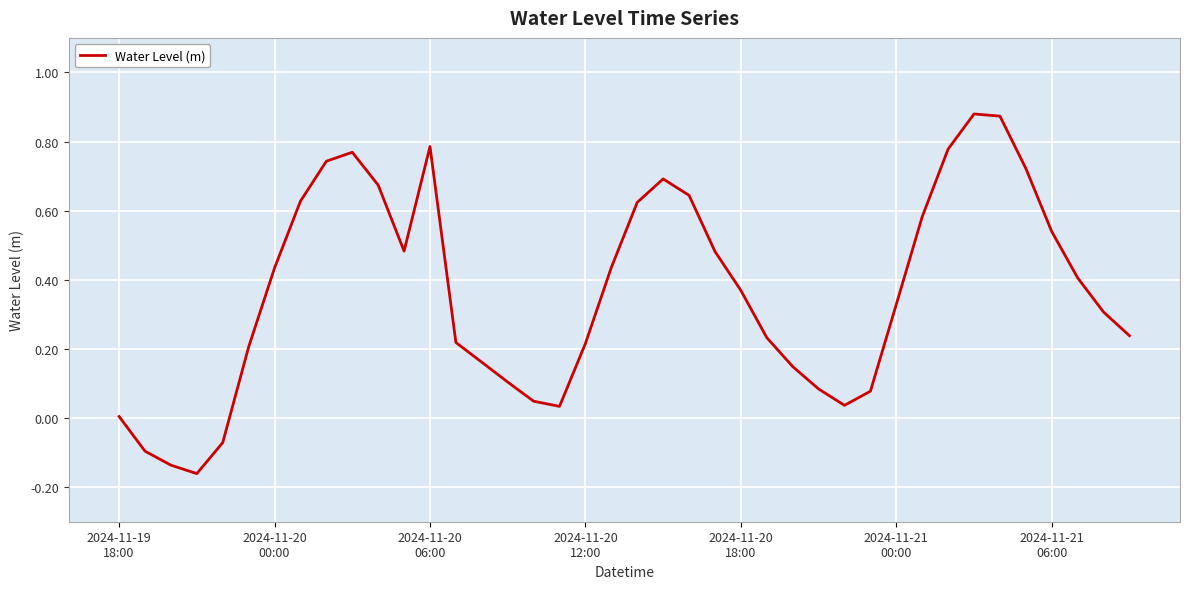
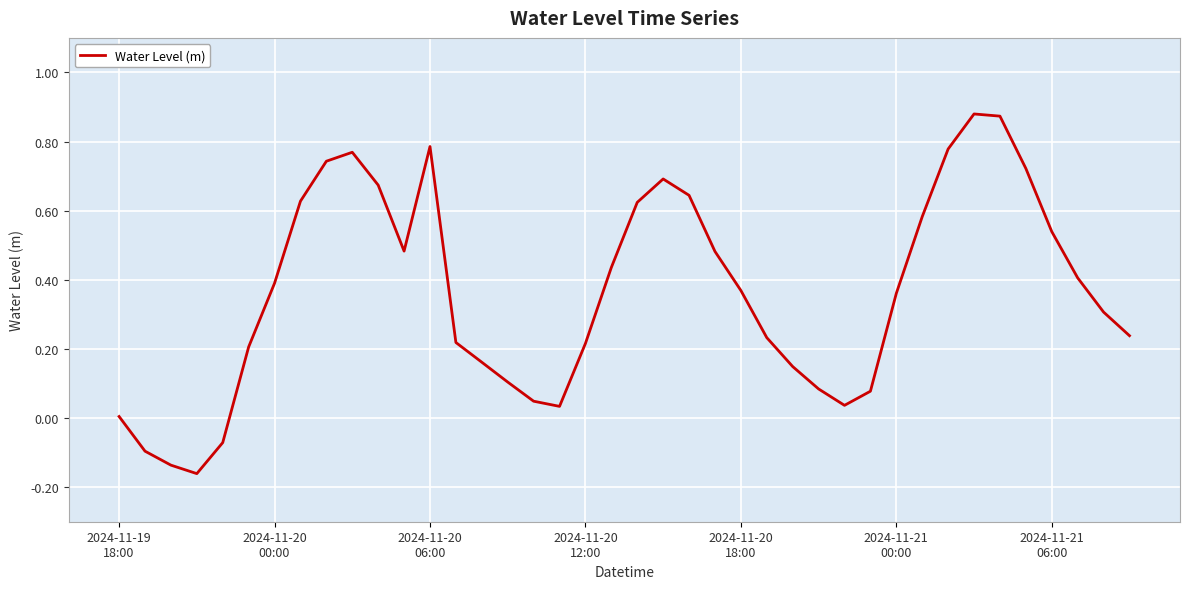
  {
    "2024-11-19 18:00": 0.00,
-   "2024-11-20 00:00": 0.43,
+   "2024-11-20 00:00": 0.39,
    "2024-11-20 06:00": 0.79,
    "2024-11-20 12:00": 0.22,
    "2024-11-20 18:00": 0.37,
-   "2024-11-21 00:00": 0.33,
+   "2024-11-21 00:00": 0.36,
    "2024-11-21 06:00": 0.54
  }
